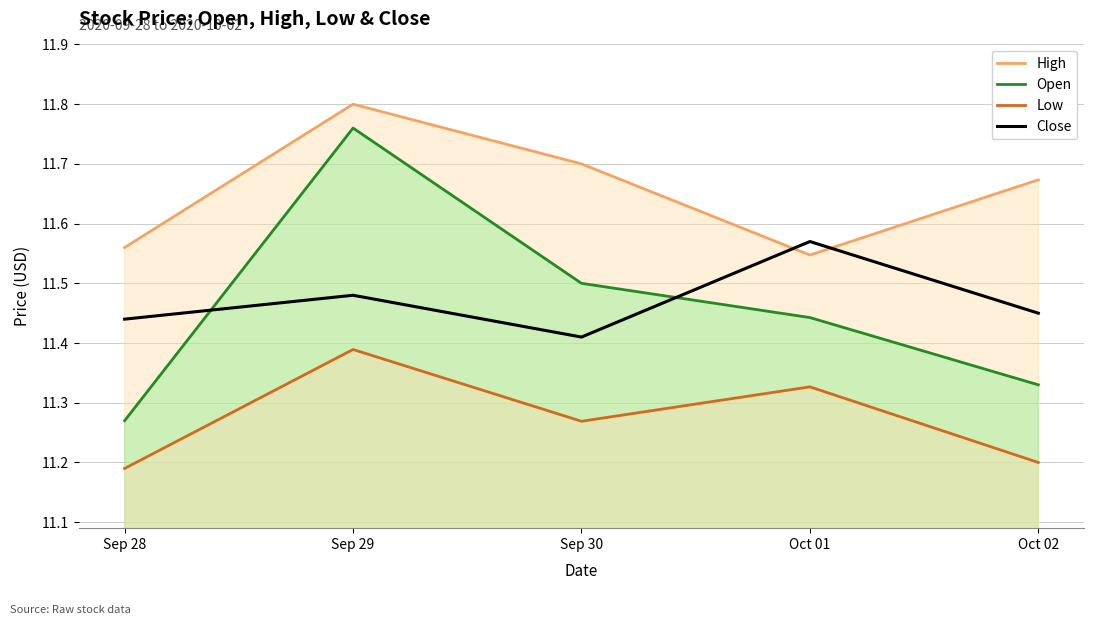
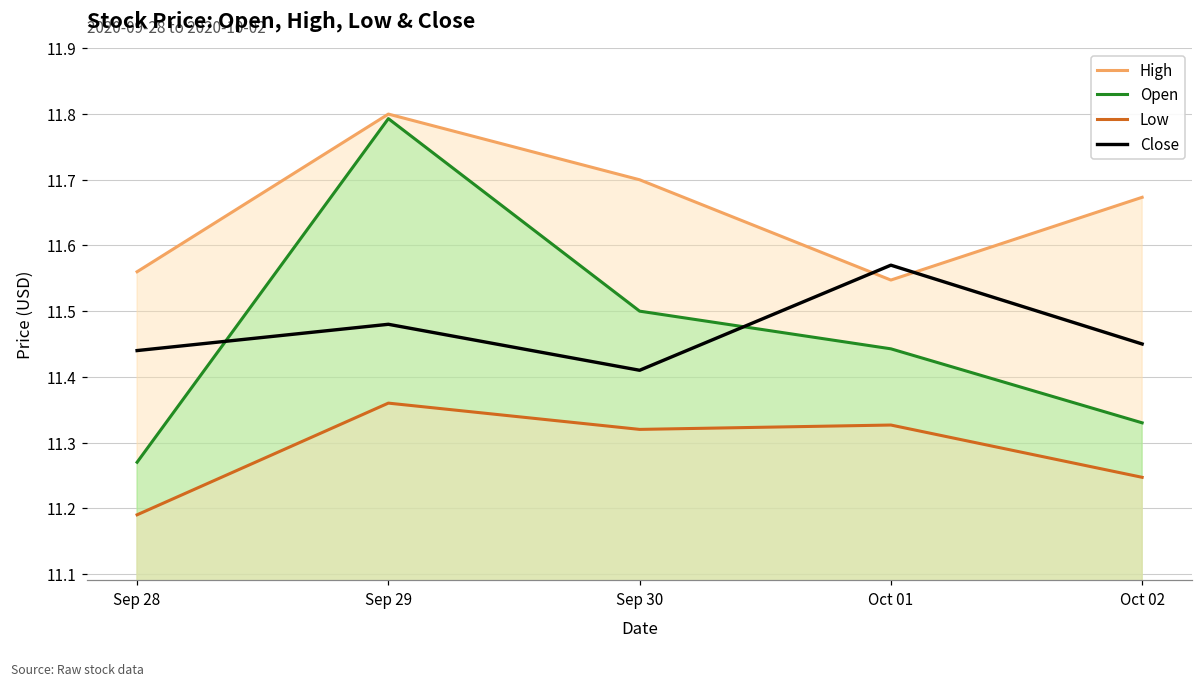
  {
    "High": {
      "Sep 28": 11.56,
      "Sep 29": 11.80,
      "Sep 30": 11.70,
      "Oct 01": 11.55,
      "Oct 02": 11.67
    },
    "Open": {
      "Sep 28": 11.27,
-     "Sep 29": 11.76,
+     "Sep 29": 11.79,
      "Sep 30": 11.50,
      "Oct 01": 11.44,
      "Oct 02": 11.33
    },
    "Low": {
      "Sep 28": 11.19,
-     "Sep 29": 11.39,
-     "Sep 30": 11.27,
+     "Sep 29": 11.36,
+     "Sep 30": 11.32,
      "Oct 01": 11.33,
-     "Oct 02": 11.20
+     "Oct 02": 11.25
    },
    "Close": {
      "Sep 28": 11.44,
      "Sep 29": 11.48,
      "Sep 30": 11.41,
      "Oct 01": 11.57,
      "Oct 02": 11.45
    }
  }
